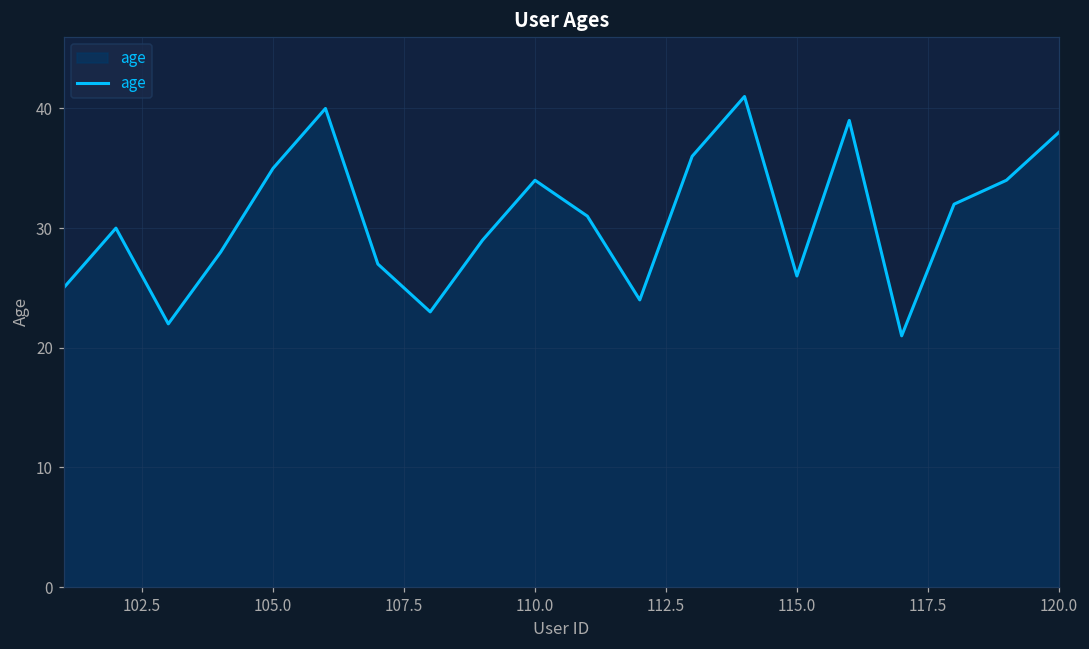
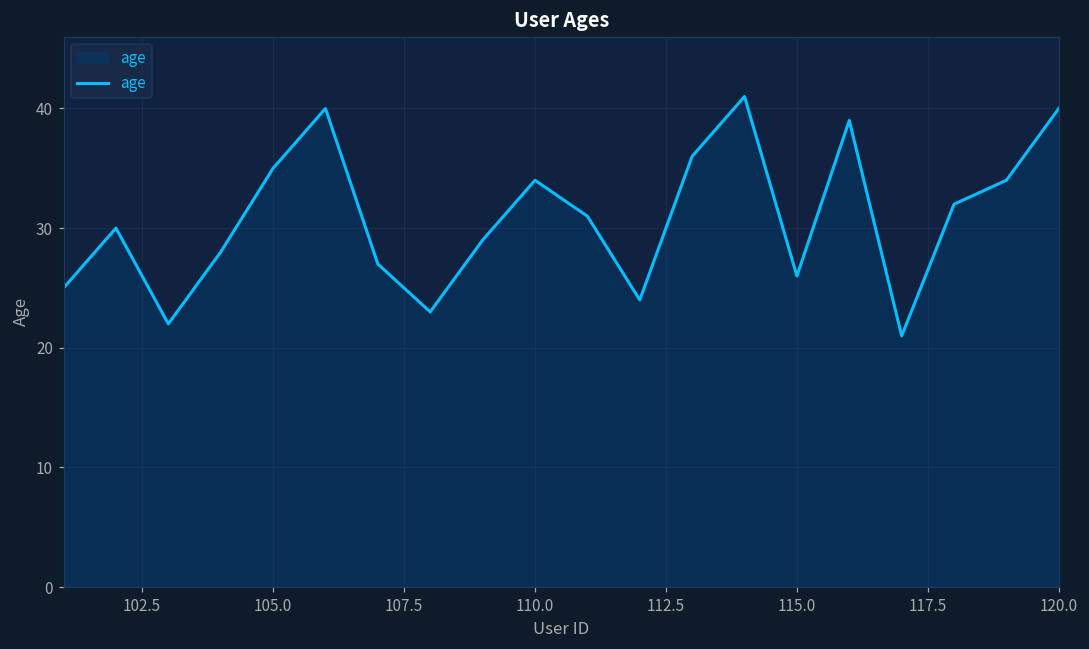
  {
    "105.0": 35,
    "110.0": 34,
    "115.0": 26,
-   "120.0": 38
+   "120.0": 40
  }
